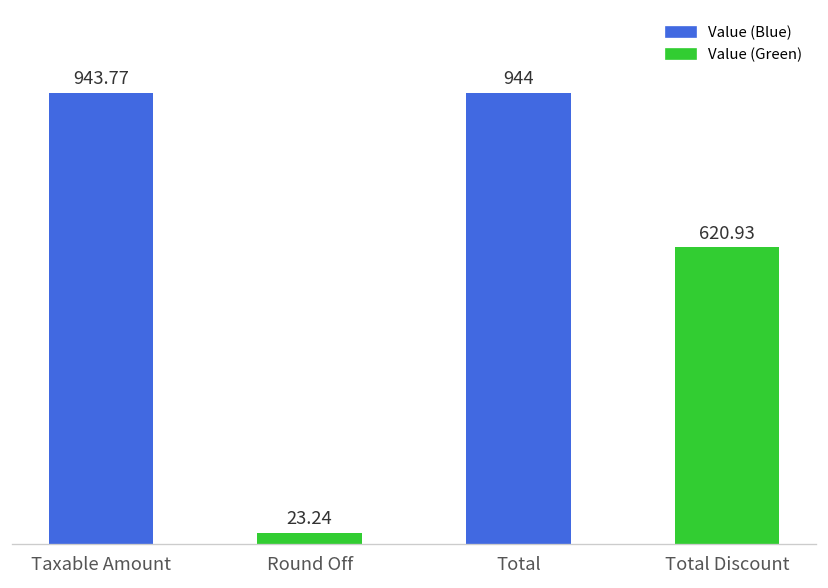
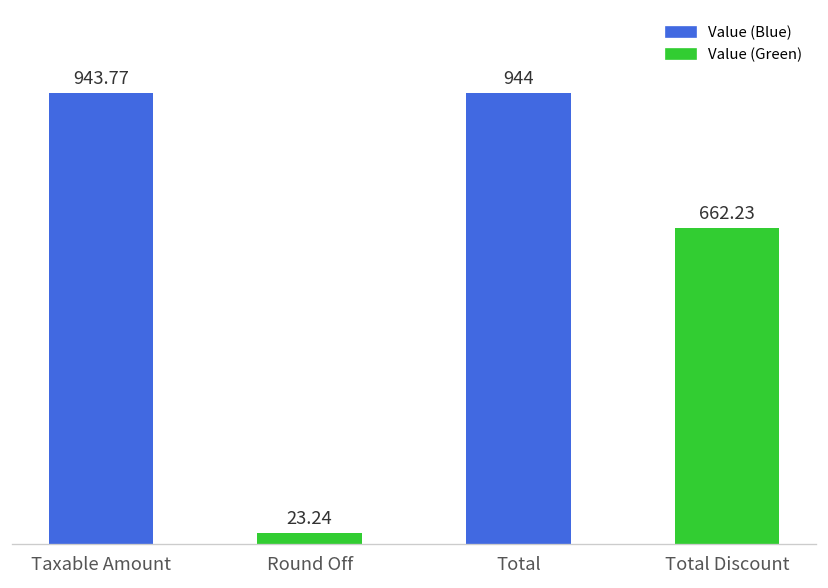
  {
    "Taxable Amount": 943.77,
    "Round Off": 23.24,
    "Total": 944,
-   "Total Discount": 620.93
+   "Total Discount": 662.23
  }
